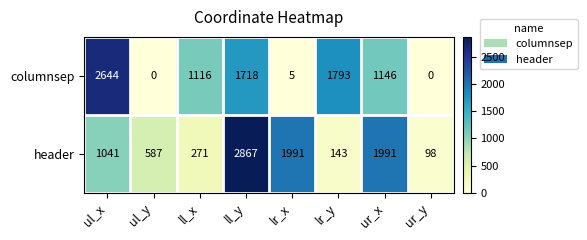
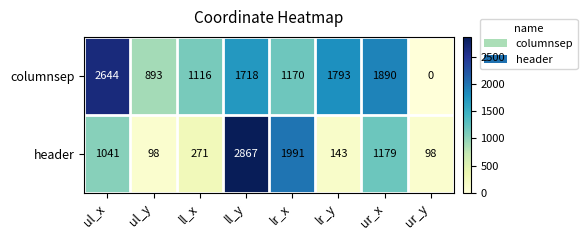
  {
    "columnsep": {
      "ul_x": 2644,
-     "ul_y": 0,
+     "ul_y": 893,
      "ll_x": 1116,
      "ll_y": 1718,
-     "lr_x": 5,
+     "lr_x": 1170,
      "lr_y": 1793,
-     "ur_x": 1146,
+     "ur_x": 1890,
      "ur_y": 0
    },
    "header": {
      "ul_x": 1041,
-     "ul_y": 587,
+     "ul_y": 98,
      "ll_x": 271,
      "ll_y": 2867,
      "lr_x": 1991,
      "lr_y": 143,
-     "ur_x": 1991,
+     "ur_x": 1179,
      "ur_y": 98
    }
  }
